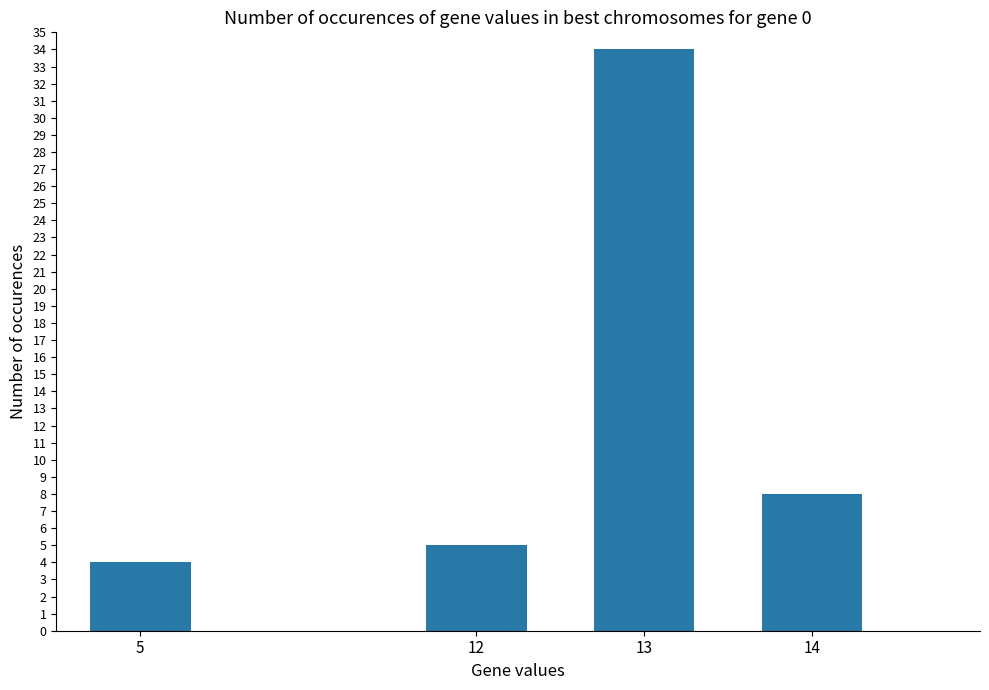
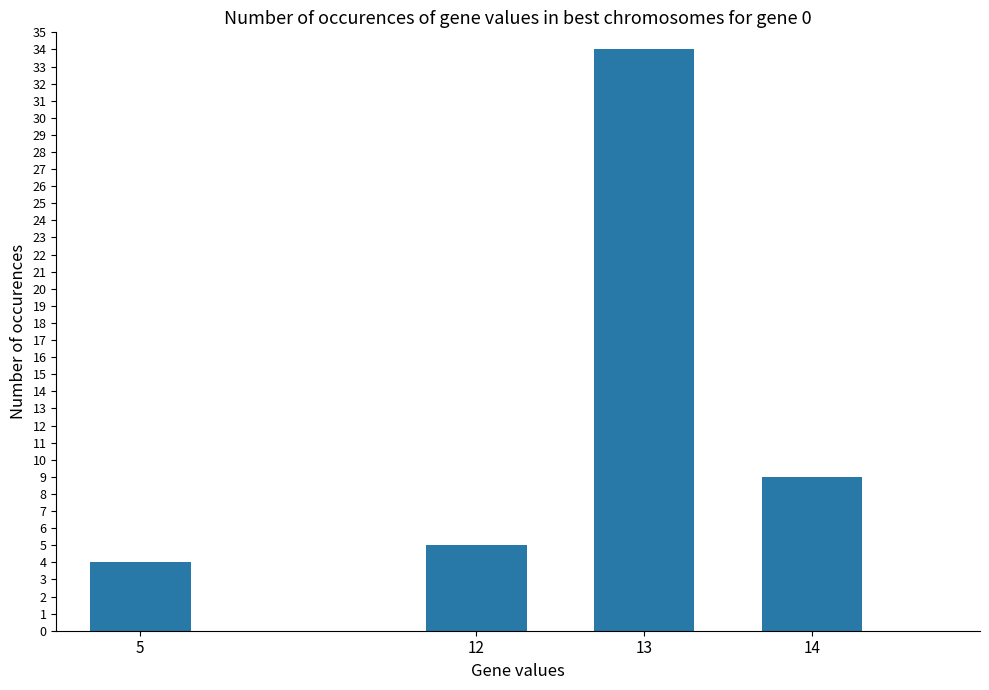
  {
    "5": 4,
    "12": 5,
    "13": 34,
-   "14": 8
+   "14": 9
  }
